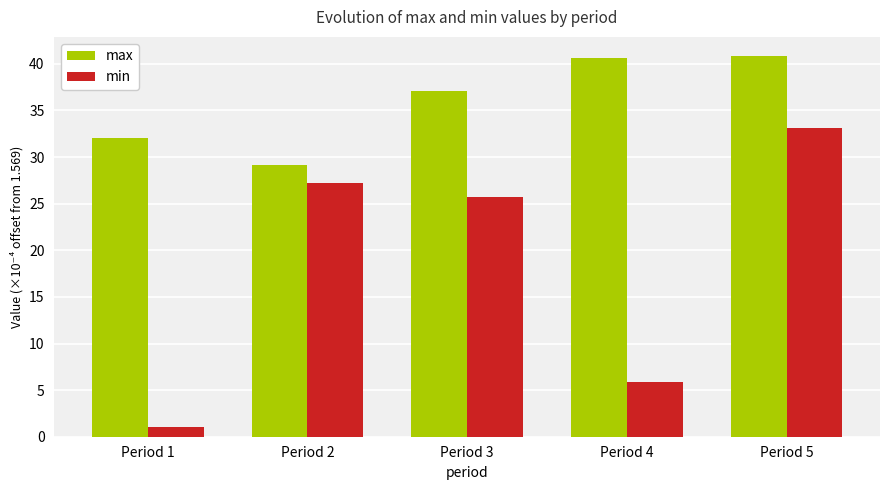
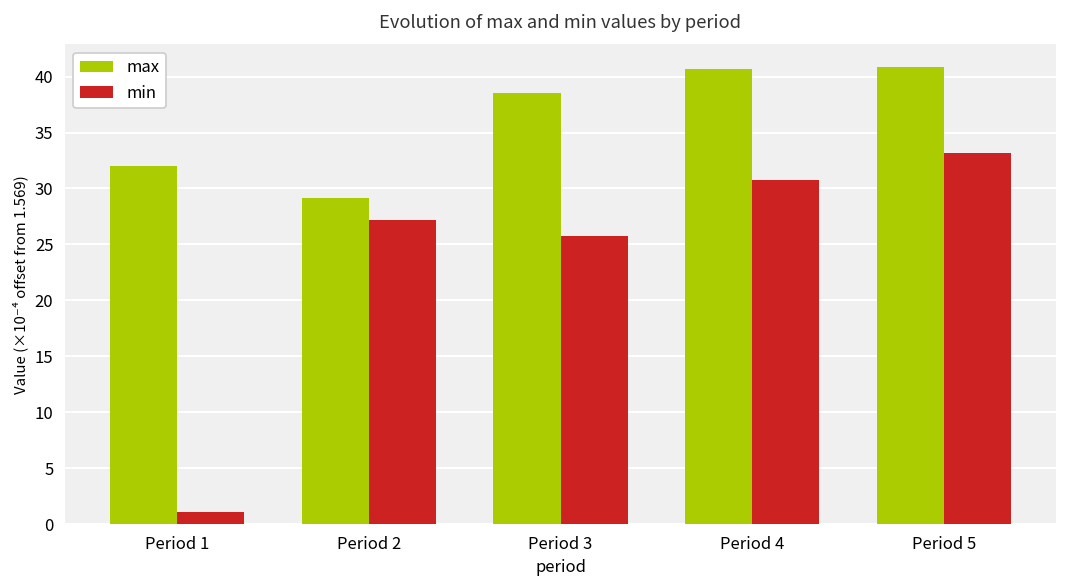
  {
    "max": {
      "Period 1": 32,
      "Period 2": 29,
-     "Period 3": 37,
+     "Period 3": 39,
      "Period 4": 41,
      "Period 5": 41
    },
    "min": {
      "Period 1": 1,
      "Period 2": 27,
      "Period 3": 26,
-     "Period 4": 6,
+     "Period 4": 31,
      "Period 5": 33
    }
  }
